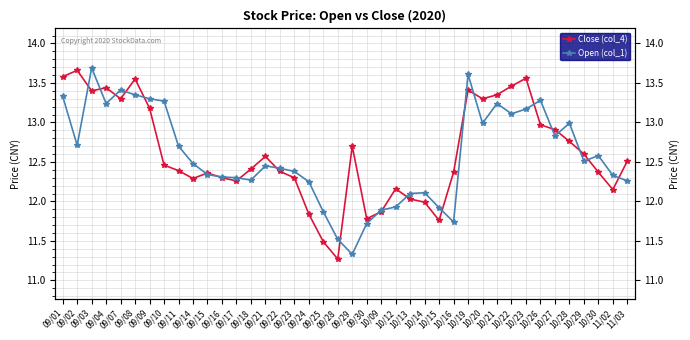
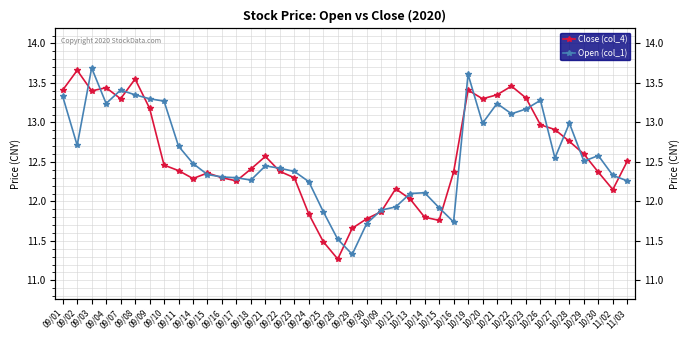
  {
    "Close (col_4)": {
-     "09/01": 13.6,
+     "09/01": 13.4,
      "09/02": 13.7,
      "09/03": 13.4,
      "09/04": 13.4,
      "09/07": 13.3,
      "09/08": 13.6,
      "09/09": 13.2,
      "09/10": 12.5,
      "09/11": 12.4,
      "09/14": 12.3,
      "09/17": 12.3,
      "09/18": 12.4,
      "09/21": 12.6,
      "09/22": 12.4,
      "09/23": 12.3,
      "09/24": 11.8,
      "09/25": 11.5,
      "09/28": 11.3,
-     "09/29": 12.7,
+     "09/29": 11.7,
      "09/30": 11.8,
      "10/12": 12.2,
      "10/13": 12.0,
-     "10/14": 12.0,
+     "10/14": 11.8,
      "10/15": 11.8,
      "10/16": 12.4,
      "10/19": 13.4,
      "10/20": 13.3,
      "10/21": 13.4,
      "10/22": 13.5,
-     "10/23": 13.6,
+     "10/23": 13.3,
      "10/26": 13.0,
      "10/27": 12.9,
      "10/28": 12.8,
      "10/29": 12.6,
      "10/30": 12.4,
      "11/02": 12.2,
      "11/03": 12.5
    },
    "Open (col_1)": {
      "09/01": 13.3,
      "09/02": 12.7,
      "09/04": 13.2,
      "09/07": 13.4,
      "09/08": 13.4,
      "09/09": 13.3,
      "09/10": 13.3,
      "09/11": 12.7,
      "09/14": 12.5,
      "09/17": 12.3,
      "09/18": 12.3,
      "09/21": 12.5,
      "09/22": 12.4,
      "09/23": 12.4,
      "09/24": 12.3,
      "09/25": 11.9,
      "09/28": 11.5,
      "09/29": 11.3,
      "09/30": 11.7,
      "10/12": 11.9,
      "10/13": 12.1,
      "10/14": 12.1,
      "10/15": 11.9,
      "10/16": 11.7,
      "10/19": 13.6,
      "10/20": 13.0,
      "10/21": 13.2,
      "10/22": 13.1,
      "10/23": 13.2,
      "10/26": 13.3,
-     "10/27": 12.8,
+     "10/27": 12.6,
      "10/28": 13.0,
      "10/29": 12.5,
      "10/30": 12.6,
      "11/02": 12.3,
      "11/03": 12.3
    }
  }
